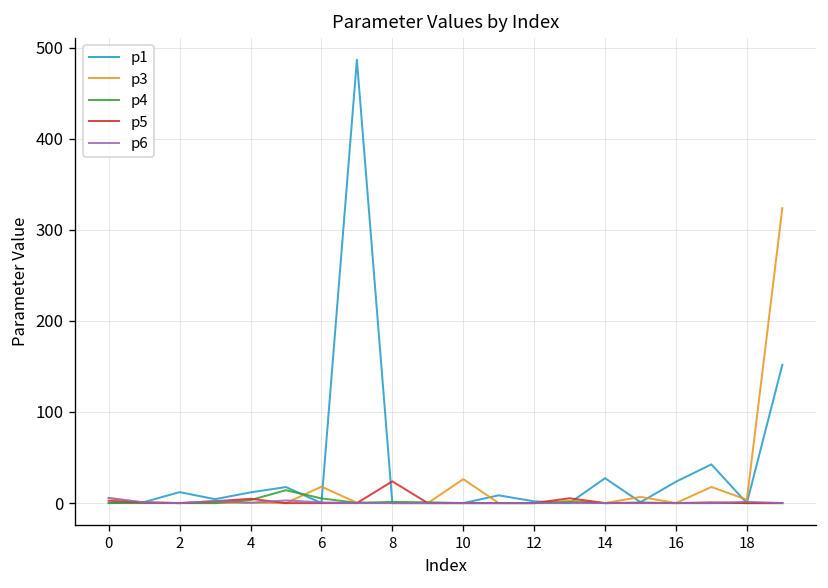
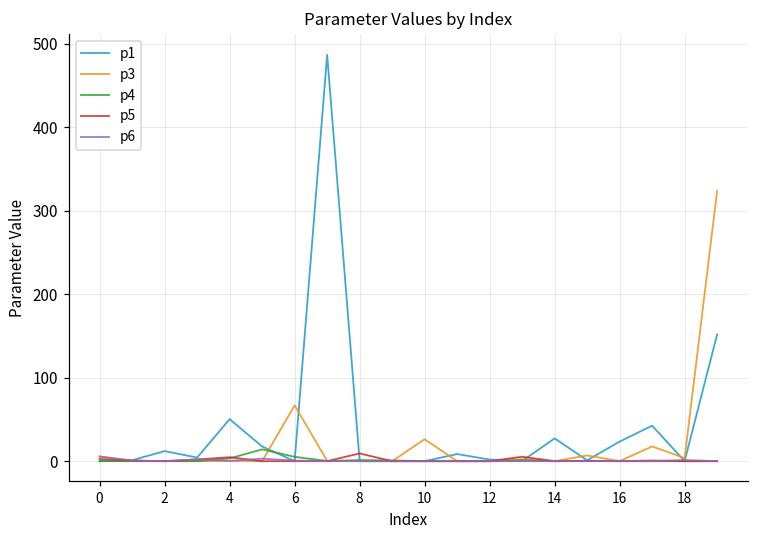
  {
    "p1": {
      "2": 10,
-     "4": 10,
+     "4": 50,
      "14": 30,
      "16": 20
    },
    "p3": {
-     "6": 20,
+     "6": 70,
      "10": 30
    },
    "p4": {
      "6": 10
    },
    "p5": {
-     "8": 20
+     "8": 10
    }
  }
